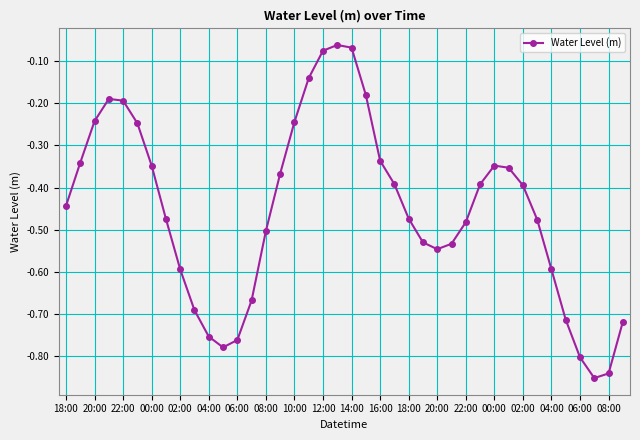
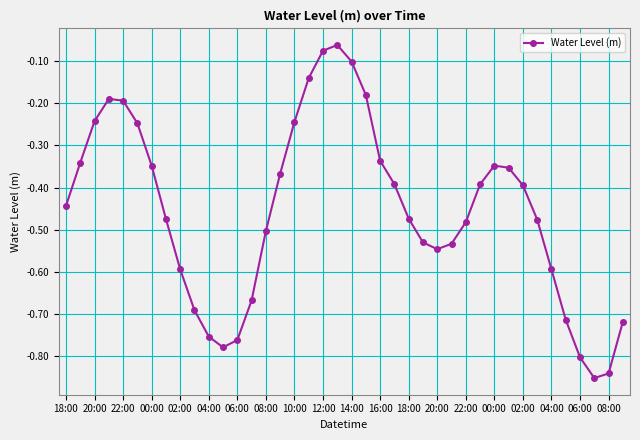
  {
    "10:00": -0.24,
    "12:00": -0.08,
-   "14:00": -0.07,
+   "14:00": -0.10,
    "16:00": -0.34
  }
